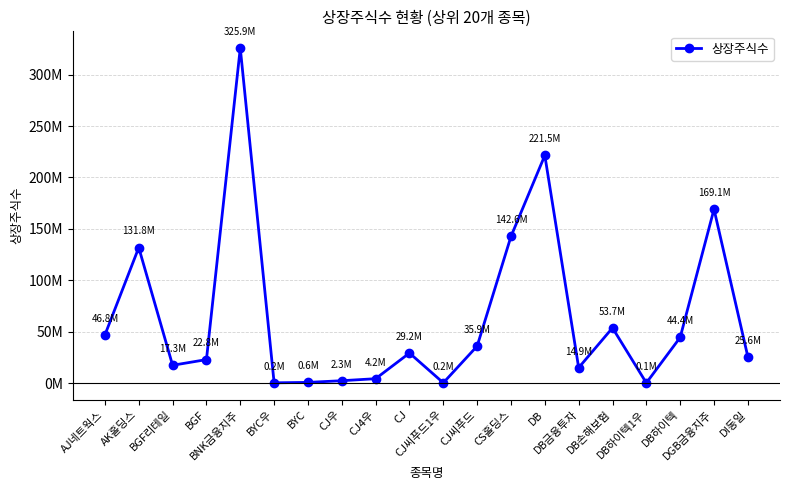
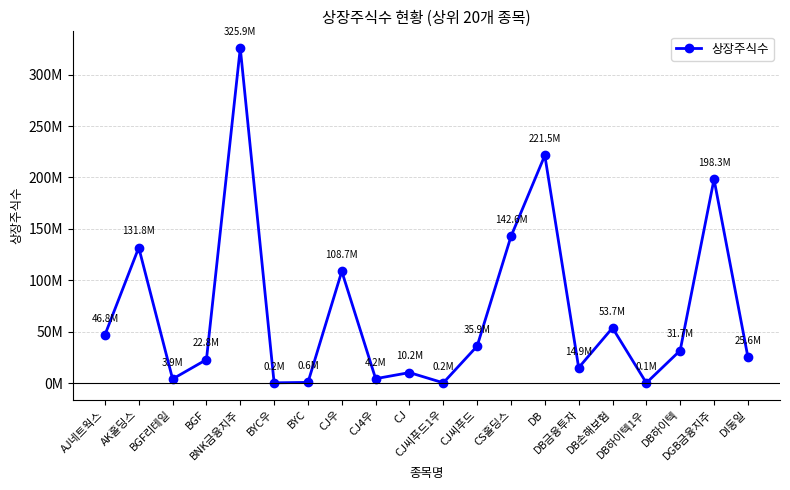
  {
    "AJ네트웍스": "46.8M",
    "AK홀딩스": "131.8M",
-   "BGF리테일": "17.3M",
+   "BGF리테일": "3.9M",
    "BGF": "22.8M",
    "BNK금융지주": "325.9M",
    "BYC우": "0.2M",
    "BYC": "0.6M",
-   "CJ우": "2.3M",
+   "CJ우": "108.7M",
    "CJ4우": "4.2M",
-   "CJ": "29.2M",
+   "CJ": "10.2M",
    "CJ씨푸드1우": "0.2M",
    "CJ씨푸드": "35.9M",
    "CS홀딩스": "142.6M",
    "DB": "221.5M",
    "DB금융투자": "14.9M",
    "DB손해보험": "53.7M",
    "DB하이텍1우": "0.1M",
-   "DB하이텍": "44.4M",
-   "DGB금융지주": "169.1M",
+   "DB하이텍": "31.7M",
+   "DGB금융지주": "198.3M",
    "DI동일": "25.6M"
  }
